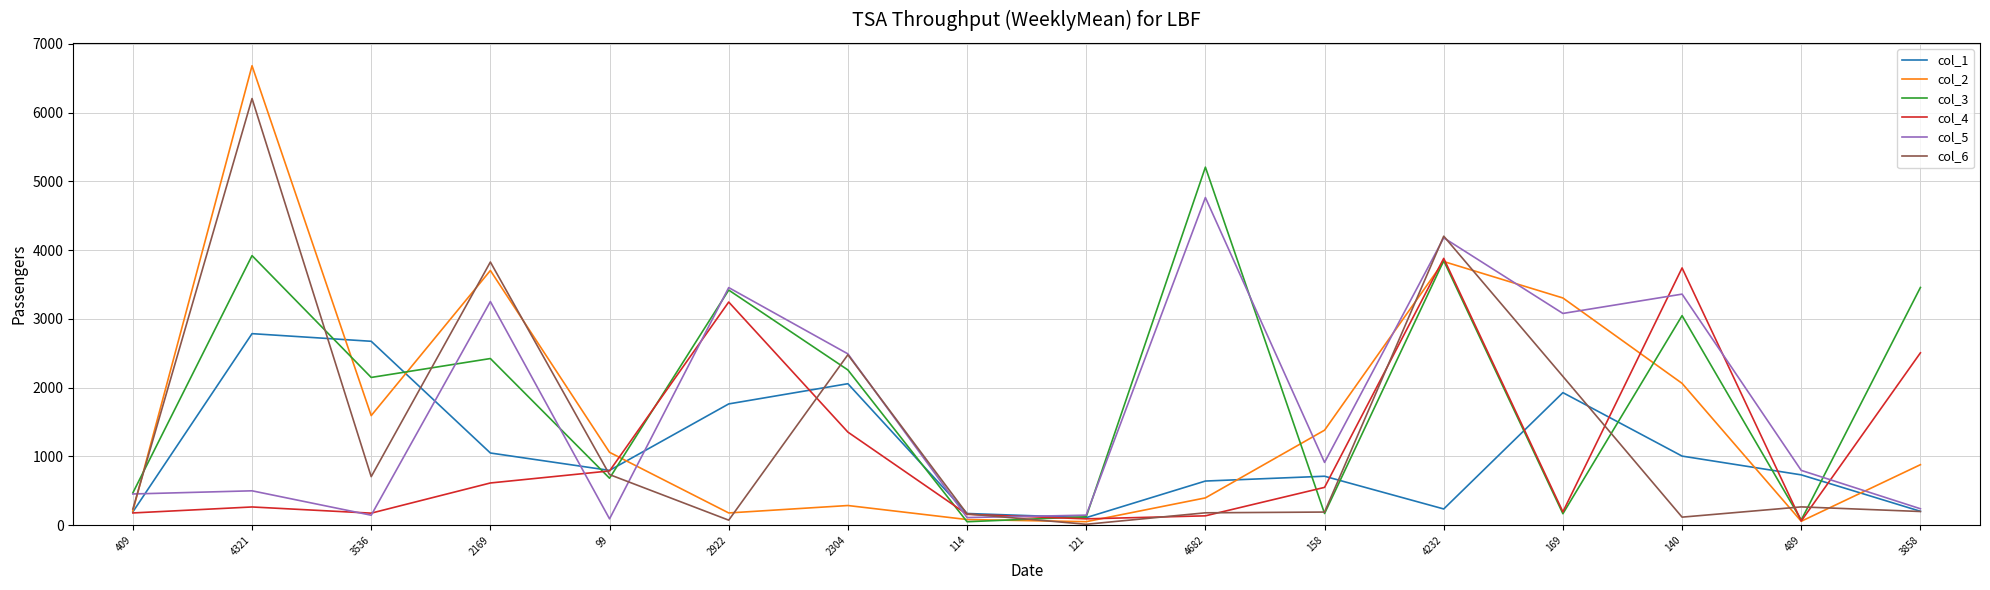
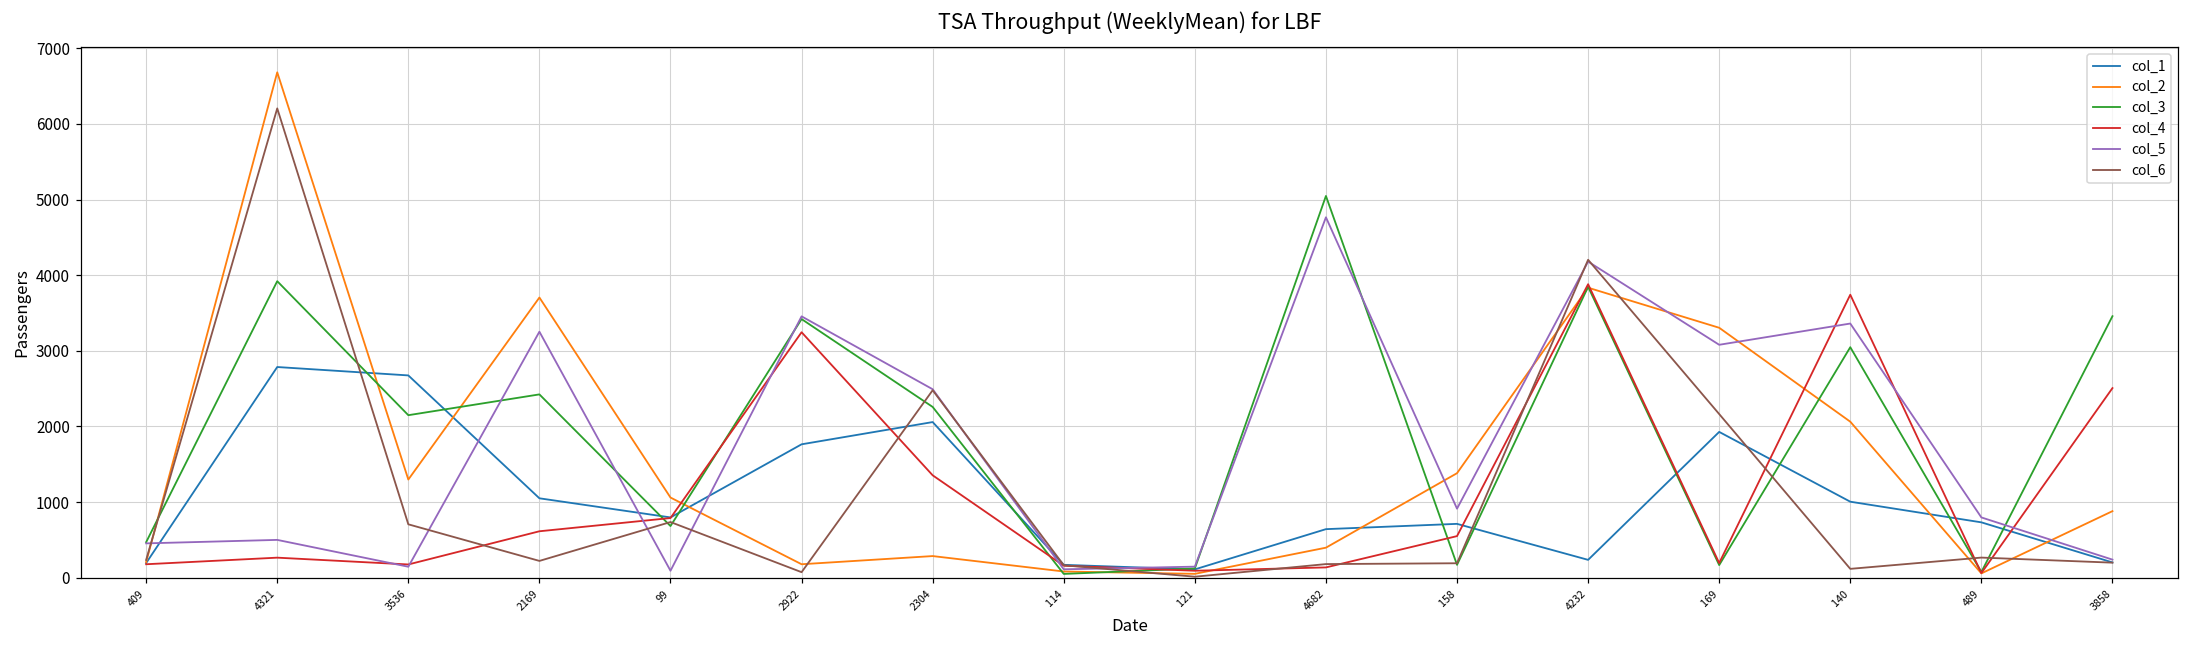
  {
    "col_1": {
      "4321": 2800,
      "3536": 2700,
      "2169": 1100,
      "2922": 1800,
      "2304": 2100,
      "4682": 600,
      "158": 700,
      "4232": 200,
      "169": 1900,
      "140": 1000,
      "489": 700
    },
    "col_2": {
      "4321": 6700,
-     "3536": 1600,
+     "3536": 1300,
      "2169": 3700,
      "99": 1100,
      "2922": 200,
      "2304": 300,
      "121": 100,
      "4682": 400,
      "158": 1400,
      "169": 3300,
      "140": 2100,
      "3858": 900
    },
    "col_3": {
      "4321": 3900,
      "3536": 2100,
      "2169": 2400,
      "99": 700,
      "2304": 2300,
-     "4682": 5200,
+     "4682": 5000,
      "140": 3000,
      "3858": 3500
    },
    "col_4": {
      "4321": 300,
      "2169": 600,
      "2922": 3200,
      "2304": 1400,
      "4682": 100,
      "158": 600,
      "140": 3700,
      "3858": 2500
    },
    "col_5": {
      "4321": 500,
      "2169": 3300,
      "99": 100,
      "4682": 4800,
      "158": 900,
      "169": 3100,
      "140": 3400,
      "489": 800
    },
    "col_6": {
      "4321": 6200,
      "3536": 700,
-     "2169": 3800,
+     "2169": 200,
      "99": 700,
      "2922": 100,
      "121": 0,
      "4682": 200,
      "169": 2200,
      "140": 100,
      "489": 300
    }
  }
